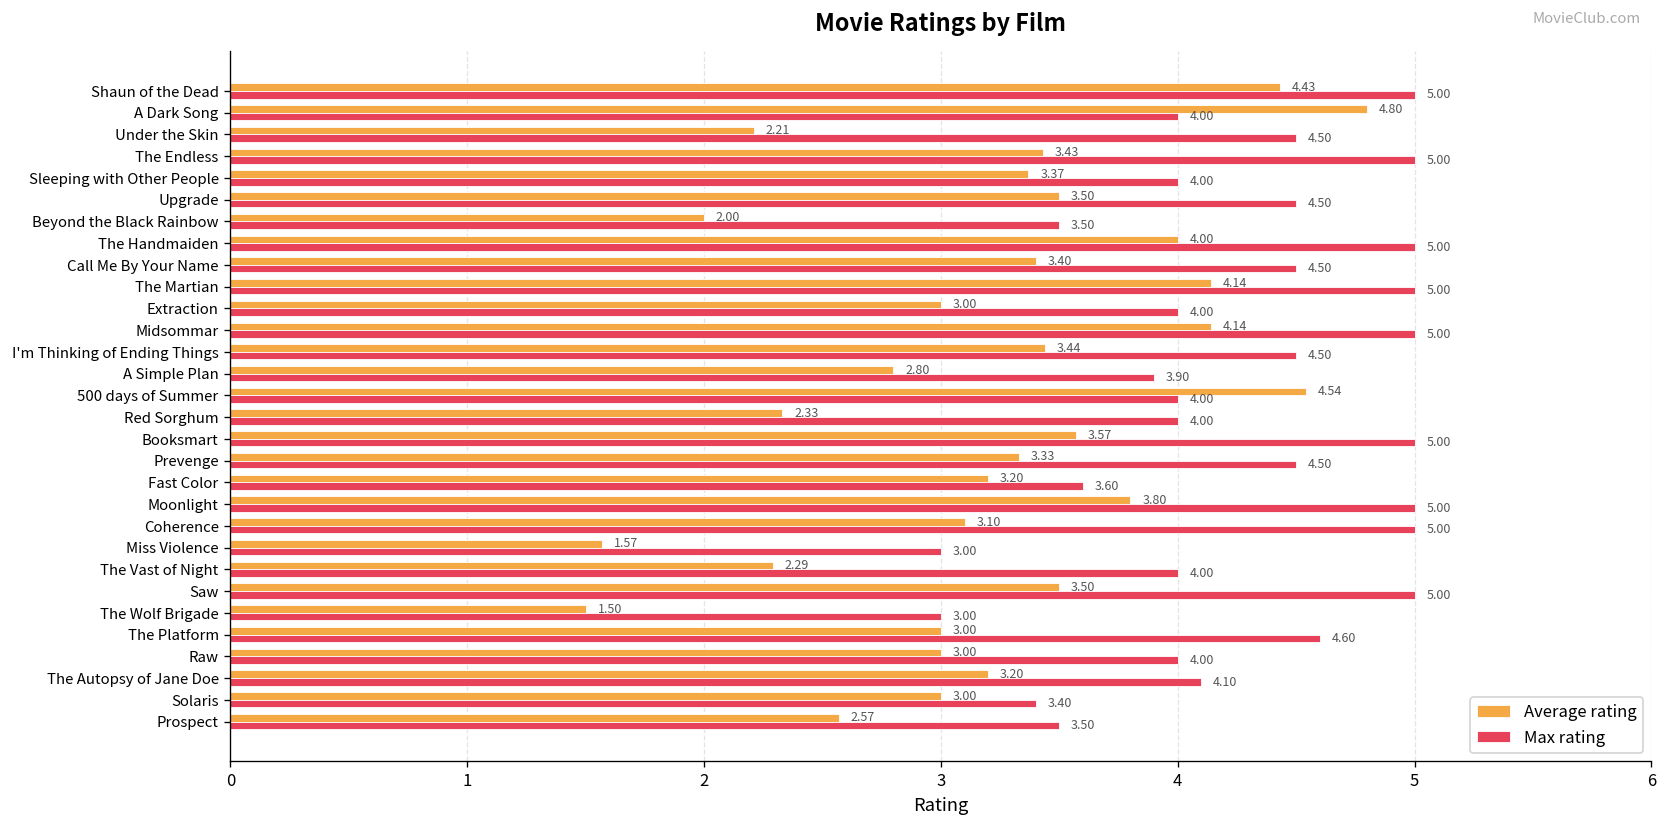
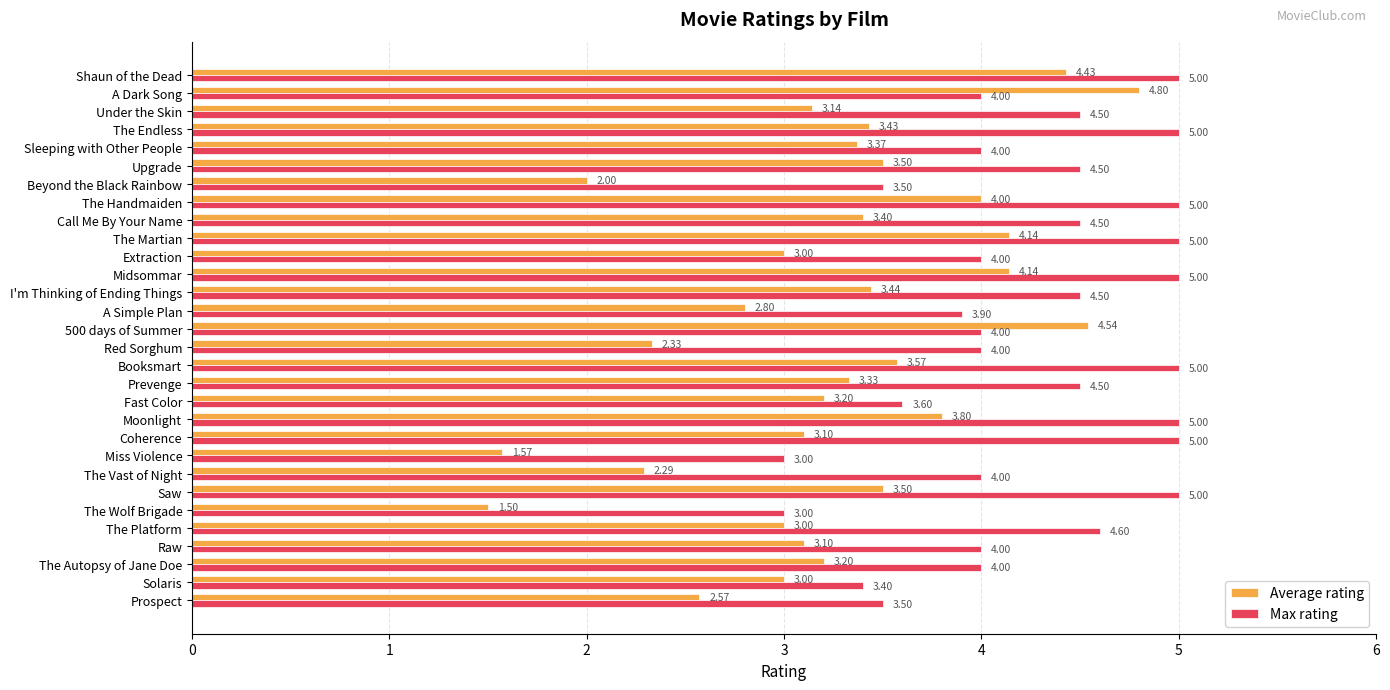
  {
    "Average rating": {
      "Shaun of the Dead": 4.43,
      "A Dark Song": 4.80,
-     "Under the Skin": 2.21,
+     "Under the Skin": 3.14,
      "The Endless": 3.43,
      "Sleeping with Other People": 3.37,
      "Upgrade": 3.50,
      "Beyond the Black Rainbow": 2.00,
      "The Handmaiden": 4.00,
      "Call Me By Your Name": 3.40,
      "The Martian": 4.14,
      "Extraction": 3.00,
      "Midsommar": 4.14,
      "I'm Thinking of Ending Things": 3.44,
      "A Simple Plan": 2.80,
      "500 days of Summer": 4.54,
      "Red Sorghum": 2.33,
      "Booksmart": 3.57,
      "Prevenge": 3.33,
      "Fast Color": 3.20,
      "Moonlight": 3.80,
      "Coherence": 3.10,
      "Miss Violence": 1.57,
      "The Vast of Night": 2.29,
      "Saw": 3.50,
      "The Wolf Brigade": 1.50,
      "The Platform": 3.00,
-     "Raw": 3.00,
+     "Raw": 3.10,
      "The Autopsy of Jane Doe": 3.20,
      "Solaris": 3.00,
      "Prospect": 2.57
    },
    "Max rating": {
      "Shaun of the Dead": 5.00,
      "A Dark Song": 4.00,
      "Under the Skin": 4.50,
      "The Endless": 5.00,
      "Sleeping with Other People": 4.00,
      "Upgrade": 4.50,
      "Beyond the Black Rainbow": 3.50,
      "The Handmaiden": 5.00,
      "Call Me By Your Name": 4.50,
      "The Martian": 5.00,
      "Extraction": 4.00,
      "Midsommar": 5.00,
      "I'm Thinking of Ending Things": 4.50,
      "A Simple Plan": 3.90,
      "500 days of Summer": 4.00,
      "Red Sorghum": 4.00,
      "Booksmart": 5.00,
      "Prevenge": 4.50,
      "Fast Color": 3.60,
      "Moonlight": 5.00,
      "Coherence": 5.00,
      "Miss Violence": 3.00,
      "The Vast of Night": 4.00,
      "Saw": 5.00,
      "The Wolf Brigade": 3.00,
      "The Platform": 4.60,
      "Raw": 4.00,
-     "The Autopsy of Jane Doe": 4.10,
+     "The Autopsy of Jane Doe": 4.00,
      "Solaris": 3.40,
      "Prospect": 3.50
    }
  }
